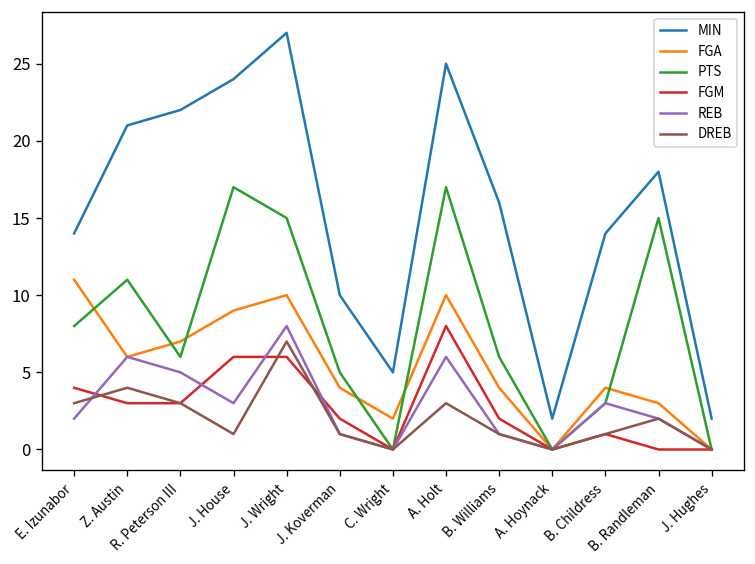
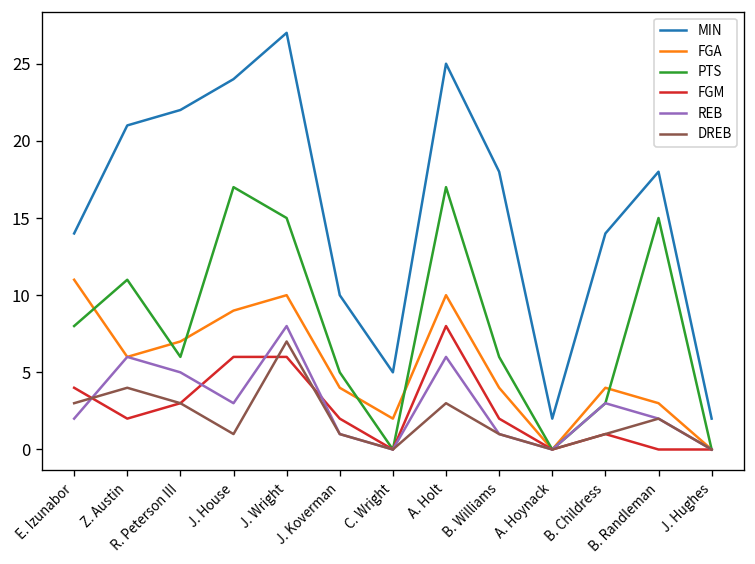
  {
    "MIN": {
      "E. Izunabor": 14,
      "Z. Austin": 21,
      "R. Peterson III": 22,
      "J. House": 24,
      "J. Wright": 27,
      "J. Koverman": 10,
      "C. Wright": 5,
      "A. Holt": 25,
-     "B. Williams": 16,
+     "B. Williams": 18,
      "A. Hoynack": 2,
      "B. Childress": 14,
      "B. Randleman": 18,
      "J. Hughes": 2
    },
    "FGA": {
      "E. Izunabor": 11,
      "R. Peterson III": 7,
      "J. House": 9,
      "J. Wright": 10,
      "J. Koverman": 4,
      "C. Wright": 2,
      "A. Holt": 10,
      "B. Williams": 4,
      "B. Childress": 4,
      "B. Randleman": 3
    },
    "PTS": {
      "E. Izunabor": 8,
      "Z. Austin": 11,
      "R. Peterson III": 6,
      "J. House": 17,
      "J. Wright": 15,
      "J. Koverman": 5,
      "A. Holt": 17,
      "B. Williams": 6,
      "B. Randleman": 15
    },
    "FGM": {
      "E. Izunabor": 4,
-     "Z. Austin": 3,
+     "Z. Austin": 2,
      "J. House": 6,
      "J. Wright": 6,
      "J. Koverman": 2,
      "A. Holt": 8,
      "B. Williams": 2,
      "B. Randleman": 0
    },
    "REB": {
      "E. Izunabor": 2,
      "R. Peterson III": 5,
      "J. House": 3,
      "J. Wright": 8,
      "A. Holt": 6
    },
    "DREB": {
      "E. Izunabor": 3,
      "Z. Austin": 4,
      "J. House": 1,
      "J. Wright": 7,
      "A. Holt": 3
    }
  }
